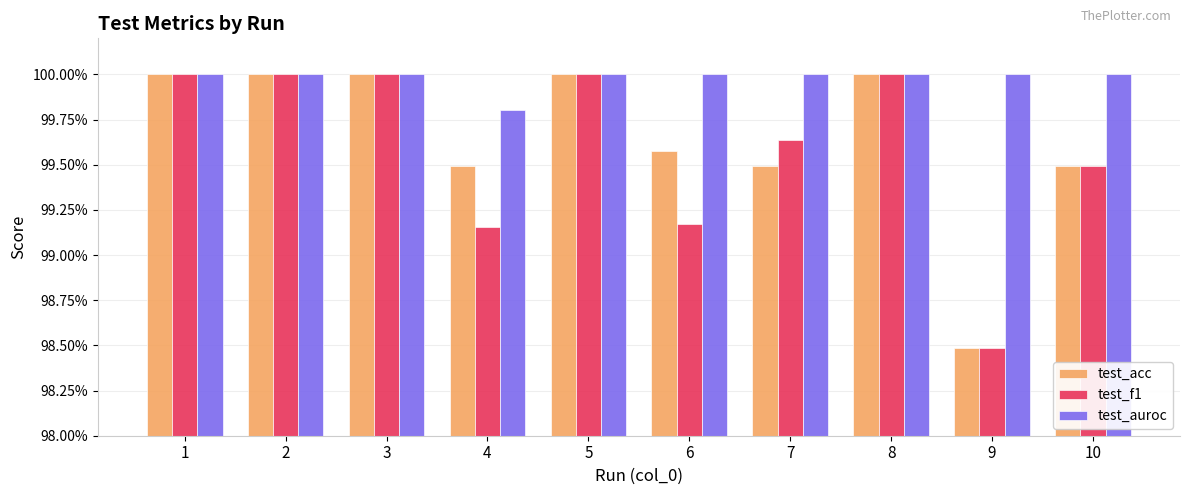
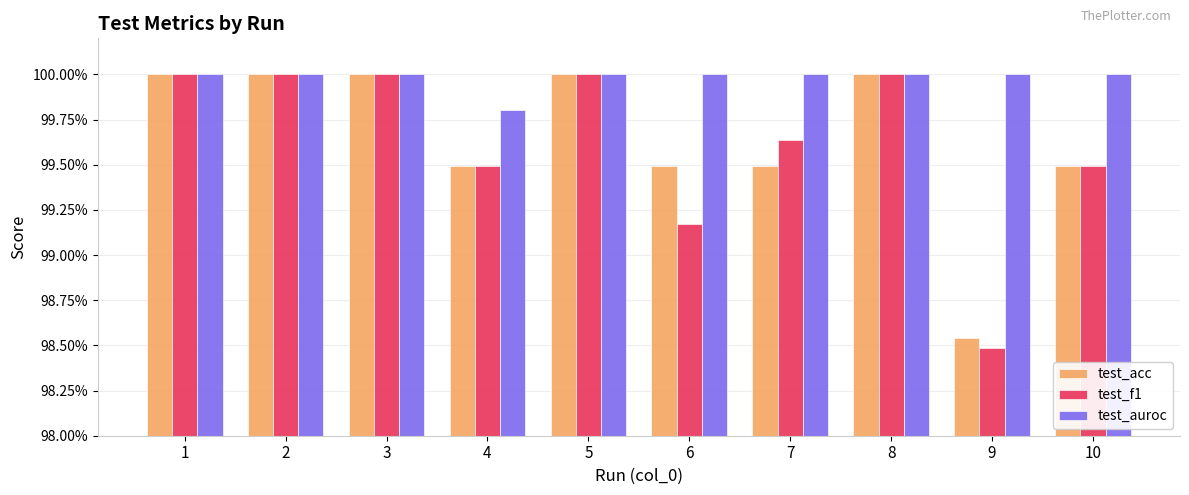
  {
    "test_acc": {
      "1": "100.00%",
      "2": "100.00%",
      "3": "100.00%",
      "4": "99.49%",
      "5": "100.00%",
-     "6": "99.58%",
+     "6": "99.49%",
      "7": "99.49%",
      "8": "100.00%",
-     "9": "98.48%",
+     "9": "98.54%",
      "10": "99.49%"
    },
    "test_f1": {
      "1": "100.00%",
      "2": "100.00%",
      "3": "100.00%",
-     "4": "99.16%",
+     "4": "99.49%",
      "5": "100.00%",
      "6": "99.17%",
      "7": "99.64%",
      "8": "100.00%",
      "9": "98.48%",
      "10": "99.49%"
    },
    "test_auroc": {
      "1": "100.00%",
      "2": "100.00%",
      "3": "100.00%",
      "4": "99.80%",
      "5": "100.00%",
      "6": "100.00%",
      "7": "100.00%",
      "8": "100.00%",
      "9": "100.00%",
      "10": "100.00%"
    }
  }
